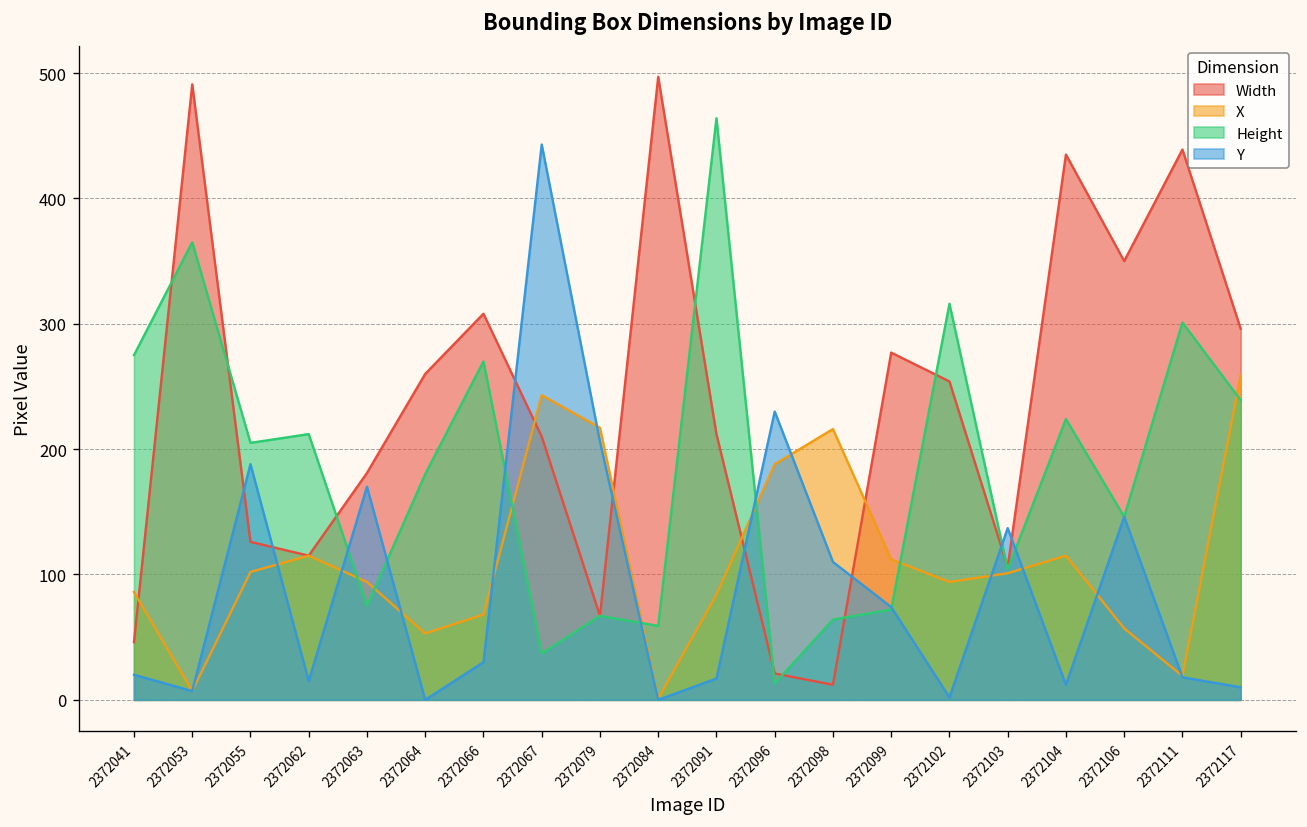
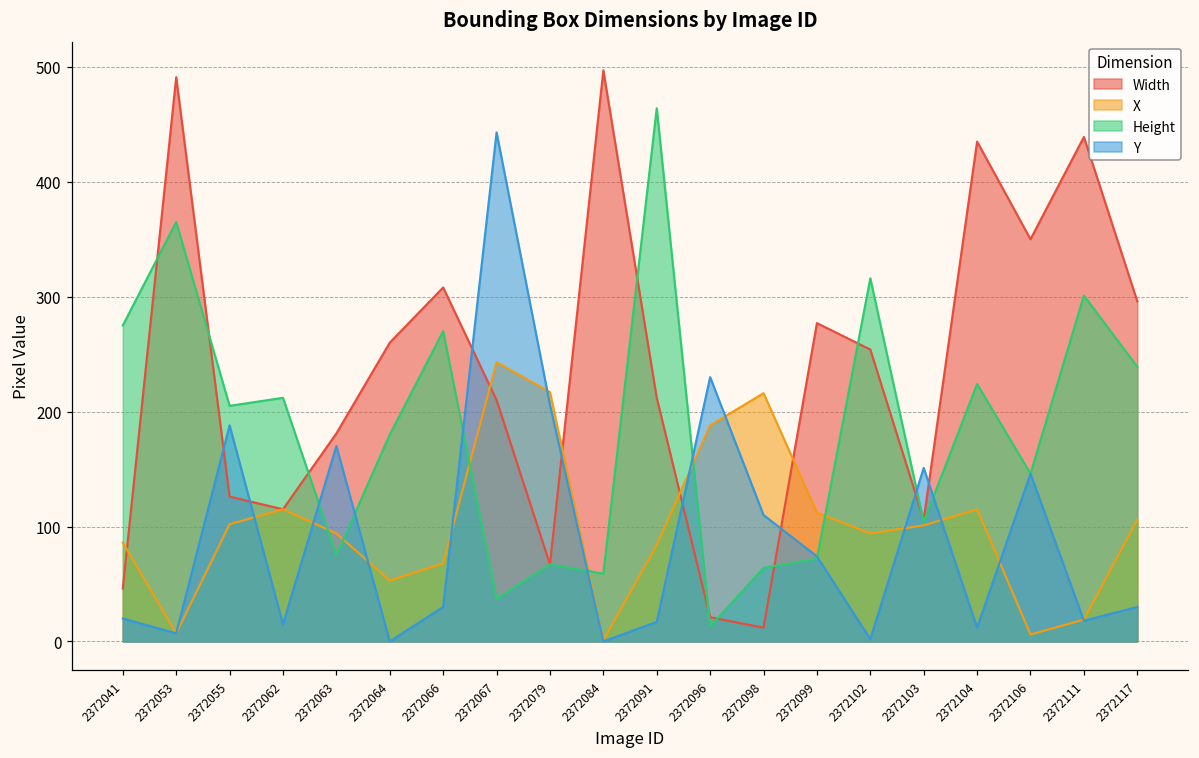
  {
    "Width": {
      "2372041": 46,
      "2372053": 491,
      "2372055": 126,
      "2372063": 181,
      "2372064": 260,
      "2372066": 308,
      "2372067": 210,
      "2372084": 497,
      "2372091": 212,
      "2372096": 21,
      "2372098": 12,
      "2372099": 277,
      "2372102": 254,
      "2372104": 435,
      "2372106": 350,
      "2372111": 439,
      "2372117": 296
    },
    "X": {
      "2372041": 86,
      "2372055": 102,
      "2372063": 94,
      "2372064": 53,
      "2372066": 68,
      "2372067": 243,
      "2372079": 217,
      "2372091": 84,
      "2372096": 188,
      "2372098": 216,
      "2372099": 112,
      "2372102": 94,
      "2372103": 101,
      "2372104": 115,
-     "2372106": 57,
-     "2372117": 259
+     "2372106": 6,
+     "2372117": 106
    },
    "Height": {
      "2372041": 275,
      "2372053": 365,
      "2372055": 205,
      "2372062": 212,
      "2372063": 75,
      "2372064": 180,
      "2372066": 270,
      "2372067": 37,
      "2372084": 59,
      "2372091": 464,
      "2372096": 13,
      "2372098": 64,
      "2372102": 316,
      "2372104": 224,
      "2372111": 301,
      "2372117": 239
    },
    "Y": {
      "2372041": 20,
      "2372055": 188,
      "2372062": 15,
      "2372063": 170,
      "2372064": 0,
      "2372066": 30,
      "2372067": 443,
      "2372079": 206,
      "2372091": 17,
      "2372096": 230,
      "2372098": 110,
      "2372102": 2,
-     "2372103": 137,
+     "2372103": 151,
      "2372104": 12,
-     "2372117": 10
+     "2372117": 30
    }
  }
